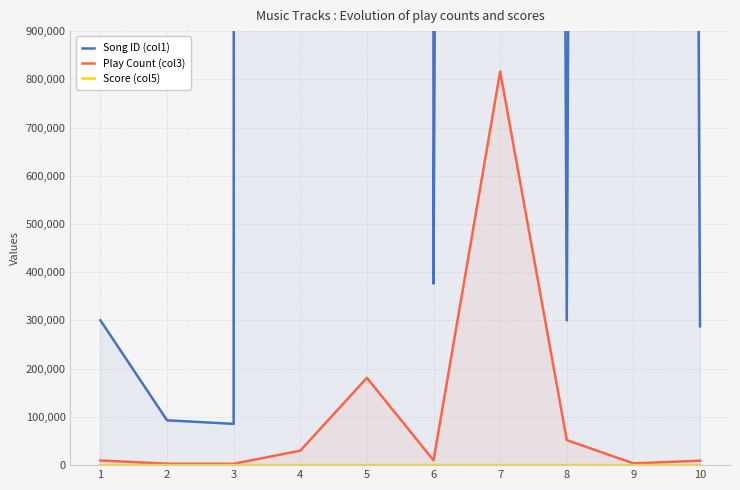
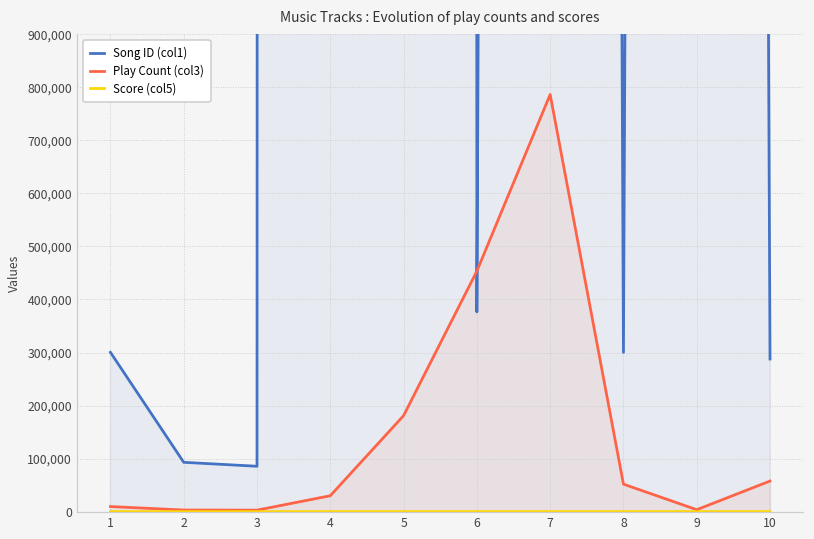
  {
    "Song ID (col1)": {
      "1": "300,000",
      "2": "90,000",
      "3": "90,000",
      "6": "380,000",
      "8": "300,000",
      "10": "290,000"
    },
    "Play Count (col3)": {
      "1": "10,000",
      "4": "30,000",
      "5": "180,000",
-     "6": "10,000",
-     "7": "820,000",
+     "6": "450,000",
+     "7": "790,000",
      "8": "50,000",
-     "10": "10,000"
+     "10": "60,000"
    },
    "Score (col5)": {
      "1": "0",
      "4": "0",
      "5": "0",
      "6": "0",
      "7": "0",
      "8": "0",
      "10": "0"
    }
  }
